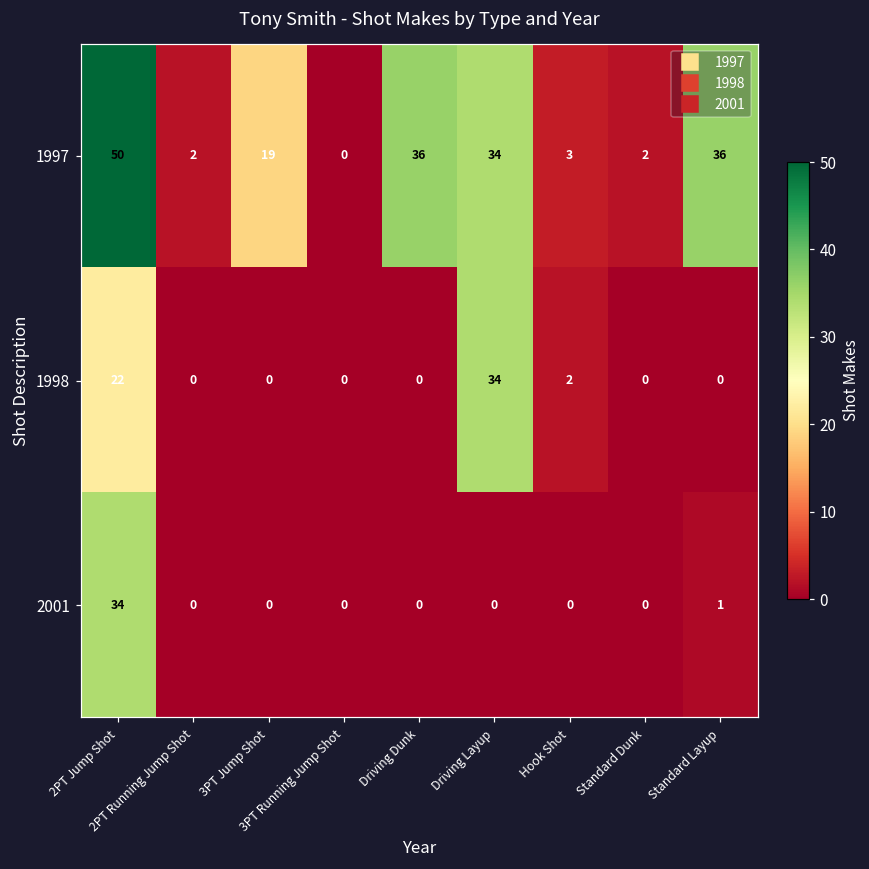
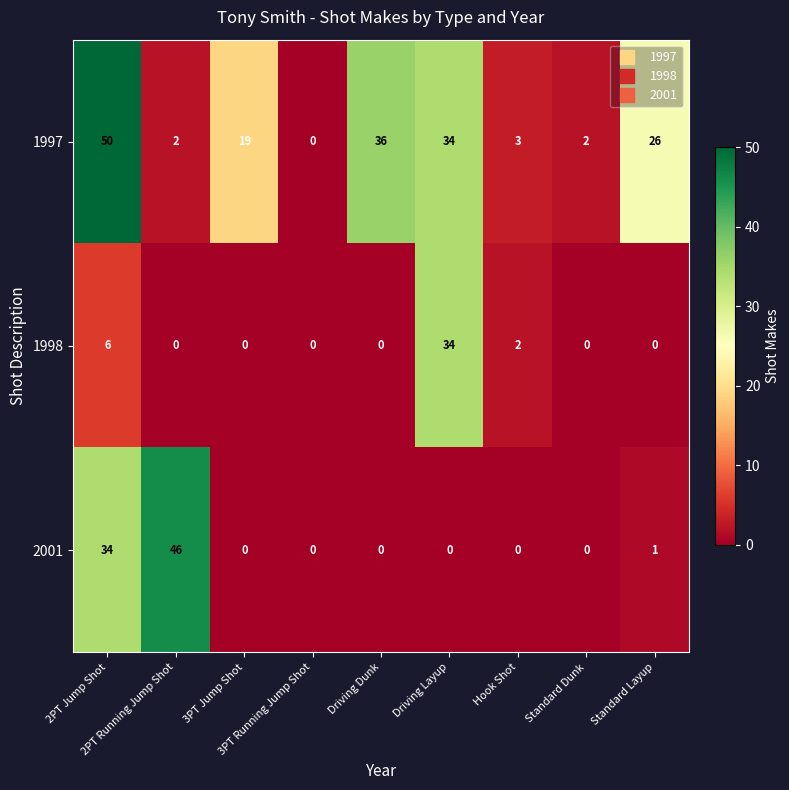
  {
    "1997": {
      "2PT Jump Shot": 50,
      "2PT Running Jump Shot": 2,
      "3PT Jump Shot": 19,
      "3PT Running Jump Shot": 0,
      "Driving Dunk": 36,
      "Driving Layup": 34,
      "Hook Shot": 3,
      "Standard Dunk": 2,
-     "Standard Layup": 36
+     "Standard Layup": 26
    },
    "1998": {
-     "2PT Jump Shot": 22,
+     "2PT Jump Shot": 6,
      "2PT Running Jump Shot": 0,
      "3PT Jump Shot": 0,
      "3PT Running Jump Shot": 0,
      "Driving Dunk": 0,
      "Driving Layup": 34,
      "Hook Shot": 2,
      "Standard Dunk": 0,
      "Standard Layup": 0
    },
    "2001": {
      "2PT Jump Shot": 34,
-     "2PT Running Jump Shot": 0,
+     "2PT Running Jump Shot": 46,
      "3PT Jump Shot": 0,
      "3PT Running Jump Shot": 0,
      "Driving Dunk": 0,
      "Driving Layup": 0,
      "Hook Shot": 0,
      "Standard Dunk": 0,
      "Standard Layup": 1
    }
  }
